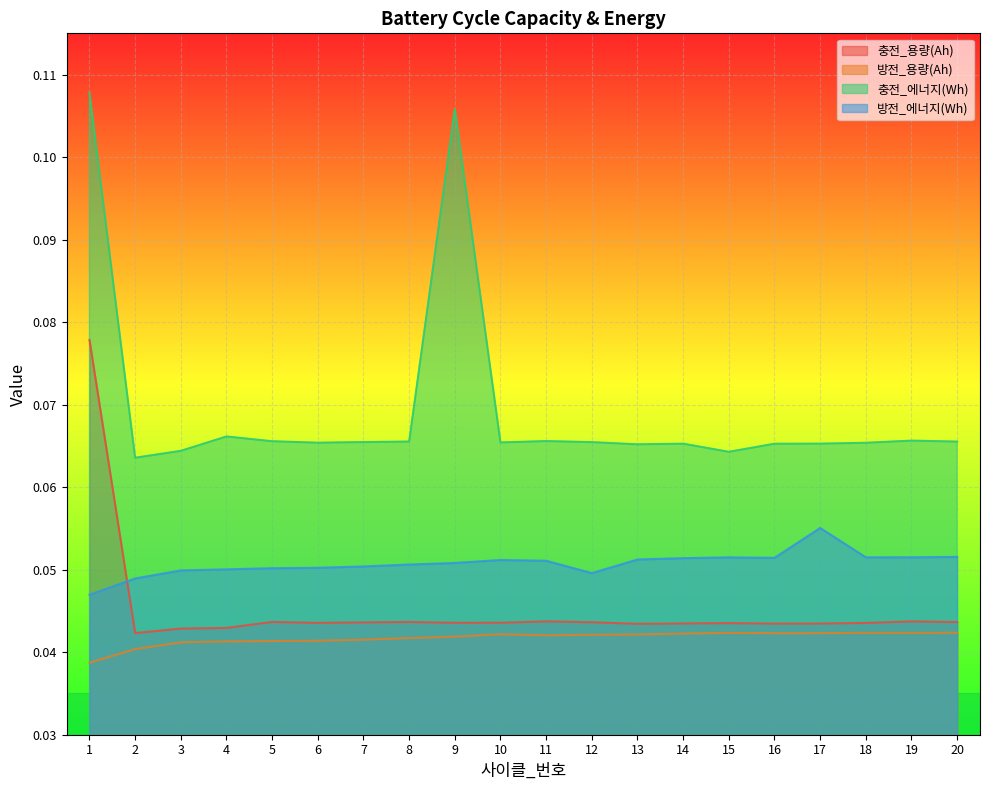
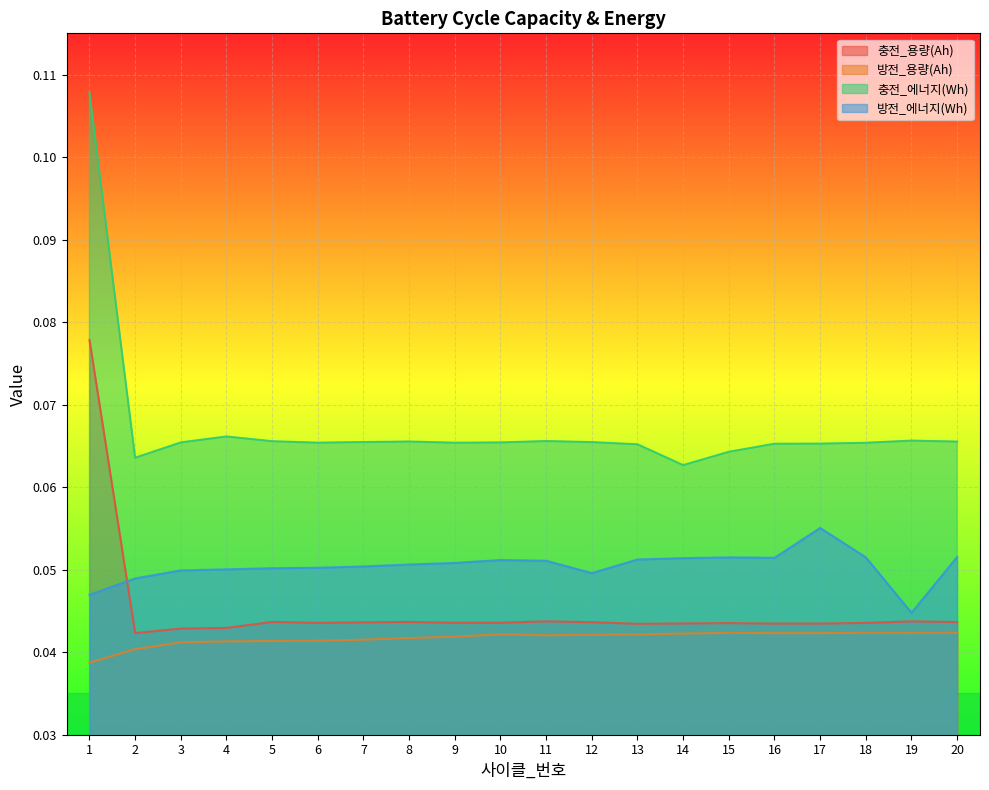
  {
    "충전_에너지(Wh)": {
      "1": 0.108,
      "2": 0.064,
-     "3": 0.064,
+     "3": 0.065,
      "4": 0.066,
      "5": 0.066,
      "6": 0.065,
      "7": 0.065,
      "8": 0.066,
-     "9": 0.106,
+     "9": 0.065,
      "10": 0.065,
      "11": 0.066,
      "12": 0.065,
      "13": 0.065,
-     "14": 0.065,
+     "14": 0.063,
      "15": 0.064,
      "16": 0.065,
      "17": 0.065,
      "18": 0.065,
      "19": 0.066,
      "20": 0.066
    },
    "방전_에너지(Wh)": {
      "1": 0.047,
      "2": 0.049,
      "3": 0.050,
      "4": 0.050,
      "5": 0.050,
      "6": 0.050,
      "7": 0.050,
      "8": 0.051,
      "9": 0.051,
      "10": 0.051,
      "11": 0.051,
      "12": 0.050,
      "13": 0.051,
      "14": 0.051,
      "15": 0.051,
      "16": 0.051,
      "17": 0.055,
      "18": 0.051,
-     "19": 0.052,
+     "19": 0.045,
      "20": 0.052
    }
  }
